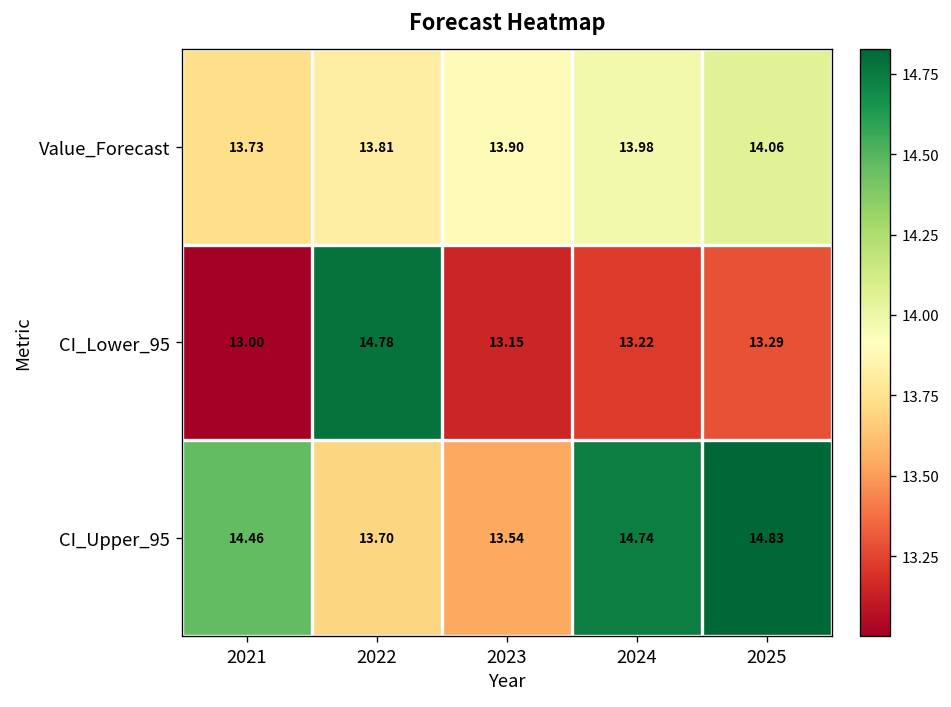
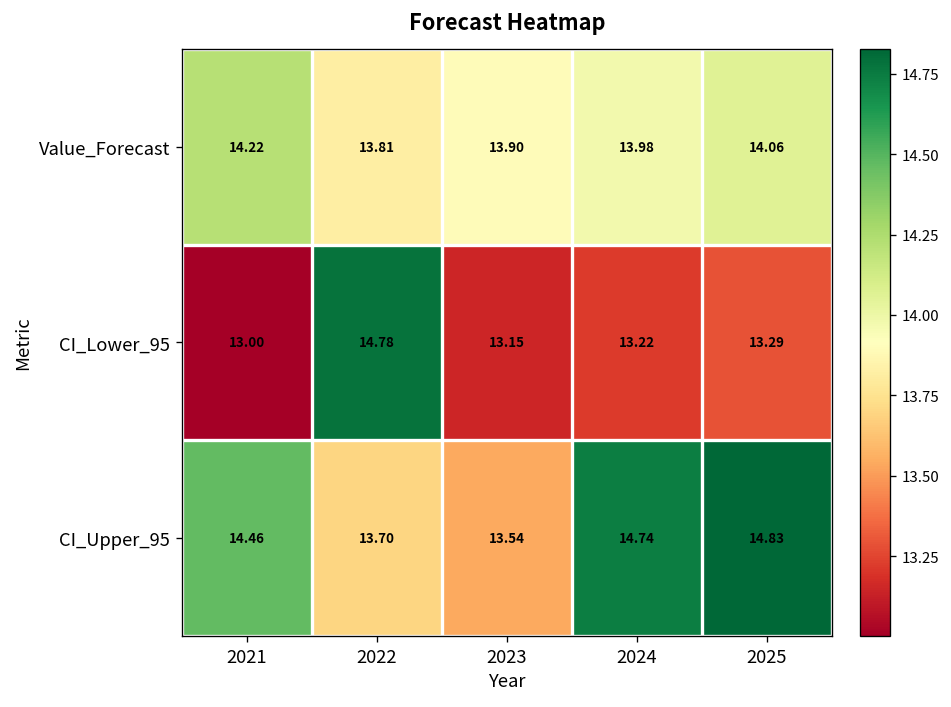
  {
    "Value_Forecast": {
-     "2021": 13.73,
+     "2021": 14.22,
      "2022": 13.81,
      "2023": 13.90,
      "2024": 13.98,
      "2025": 14.06
    },
    "CI_Lower_95": {
      "2021": 13.00,
      "2022": 14.78,
      "2023": 13.15,
      "2024": 13.22,
      "2025": 13.29
    },
    "CI_Upper_95": {
      "2021": 14.46,
      "2022": 13.70,
      "2023": 13.54,
      "2024": 14.74,
      "2025": 14.83
    }
  }
